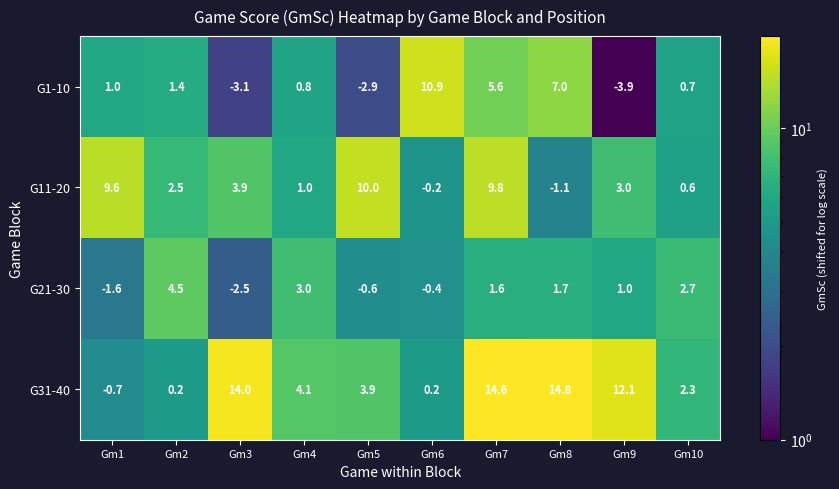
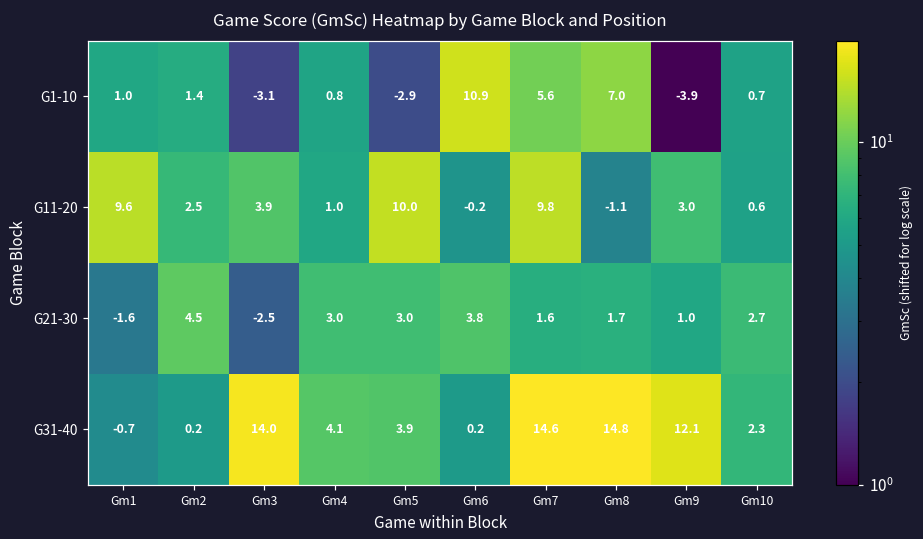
  {
    "G1-10": {
      "Gm1": 1.0,
      "Gm2": 1.4,
      "Gm3": -3.1,
      "Gm4": 0.8,
      "Gm5": -2.9,
      "Gm6": 10.9,
      "Gm7": 5.6,
      "Gm8": 7.0,
      "Gm9": -3.9,
      "Gm10": 0.7
    },
    "G11-20": {
      "Gm1": 9.6,
      "Gm2": 2.5,
      "Gm3": 3.9,
      "Gm4": 1.0,
      "Gm5": 10.0,
      "Gm6": -0.2,
      "Gm7": 9.8,
      "Gm8": -1.1,
      "Gm9": 3.0,
      "Gm10": 0.6
    },
    "G21-30": {
      "Gm1": -1.6,
      "Gm2": 4.5,
      "Gm3": -2.5,
      "Gm4": 3.0,
-     "Gm5": -0.6,
-     "Gm6": -0.4,
+     "Gm5": 3.0,
+     "Gm6": 3.8,
      "Gm7": 1.6,
      "Gm8": 1.7,
      "Gm9": 1.0,
      "Gm10": 2.7
    },
    "G31-40": {
      "Gm1": -0.7,
      "Gm2": 0.2,
      "Gm3": 14.0,
      "Gm4": 4.1,
      "Gm5": 3.9,
      "Gm6": 0.2,
      "Gm7": 14.6,
      "Gm8": 14.8,
      "Gm9": 12.1,
      "Gm10": 2.3
    }
  }
